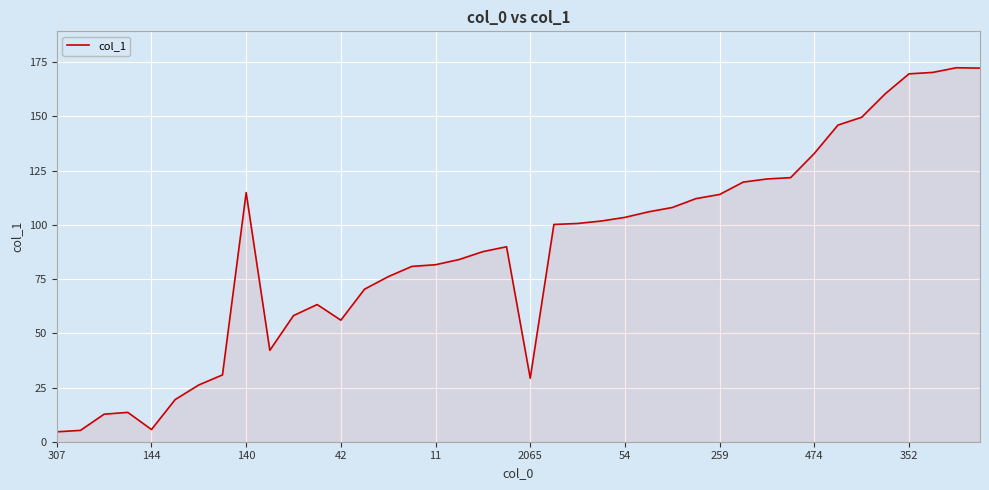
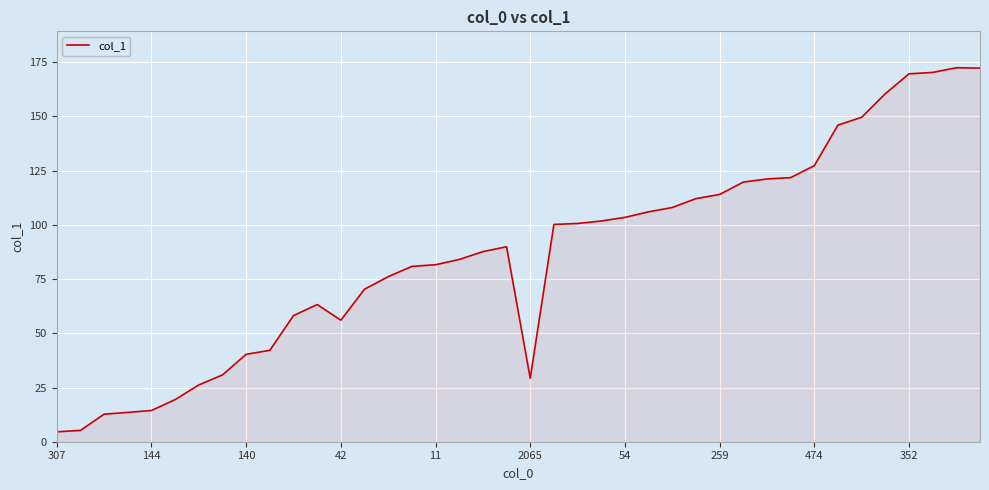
  {
    "307": 5,
-   "144": 6,
-   "140": 115,
+   "144": 14,
+   "140": 40,
    "42": 56,
    "2065": 29,
    "54": 103,
    "259": 114,
-   "474": 133,
+   "474": 127,
    "352": 170
  }
